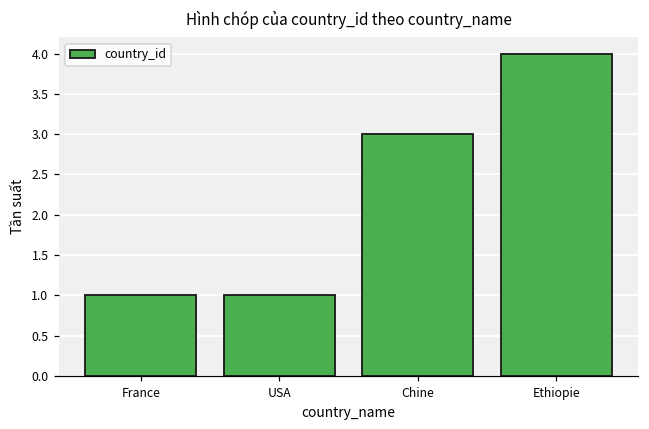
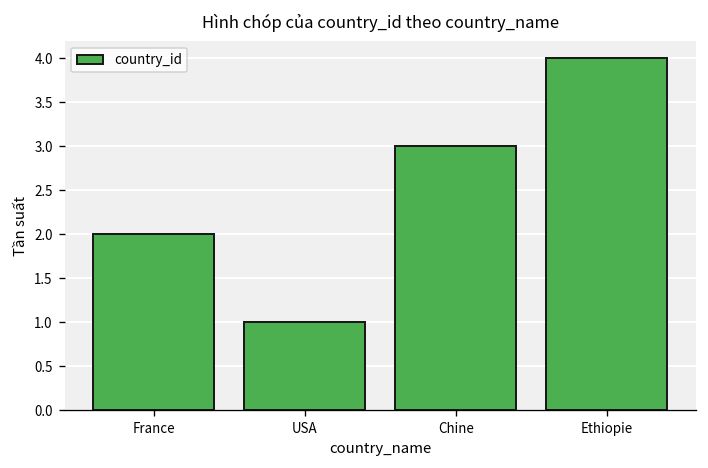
  {
-   "France": 1,
+   "France": 2,
    "USA": 1,
    "Chine": 3,
    "Ethiopie": 4
  }
